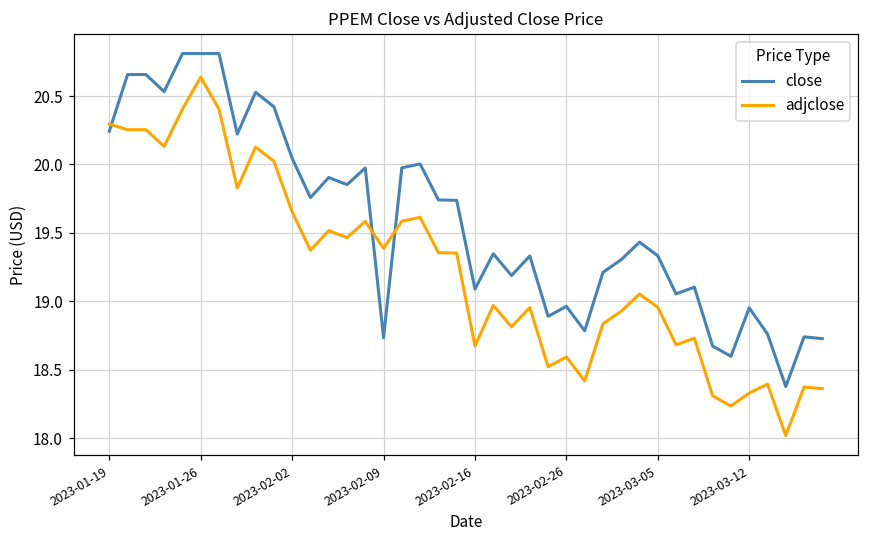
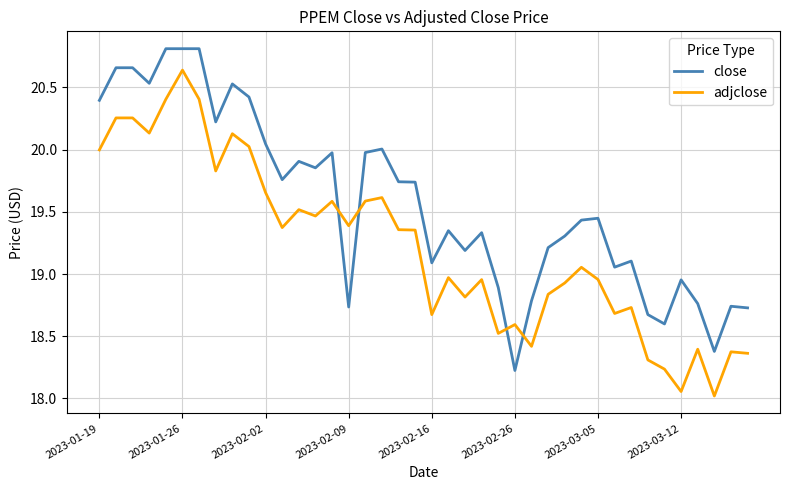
  {
    "close": {
-     "2023-01-19": 20.24,
+     "2023-01-19": 20.40,
      "2023-01-26": 20.81,
      "2023-02-02": 20.05,
      "2023-02-09": 18.74,
      "2023-02-16": 19.09,
-     "2023-02-26": 18.96,
-     "2023-03-05": 19.33,
+     "2023-02-26": 18.23,
+     "2023-03-05": 19.45,
      "2023-03-12": 18.95
    },
    "adjclose": {
-     "2023-01-19": 20.30,
+     "2023-01-19": 20.00,
      "2023-01-26": 20.64,
      "2023-02-02": 19.65,
      "2023-02-09": 19.39,
      "2023-02-16": 18.67,
      "2023-02-26": 18.59,
      "2023-03-05": 18.96,
-     "2023-03-12": 18.33
+     "2023-03-12": 18.06
    }
  }
